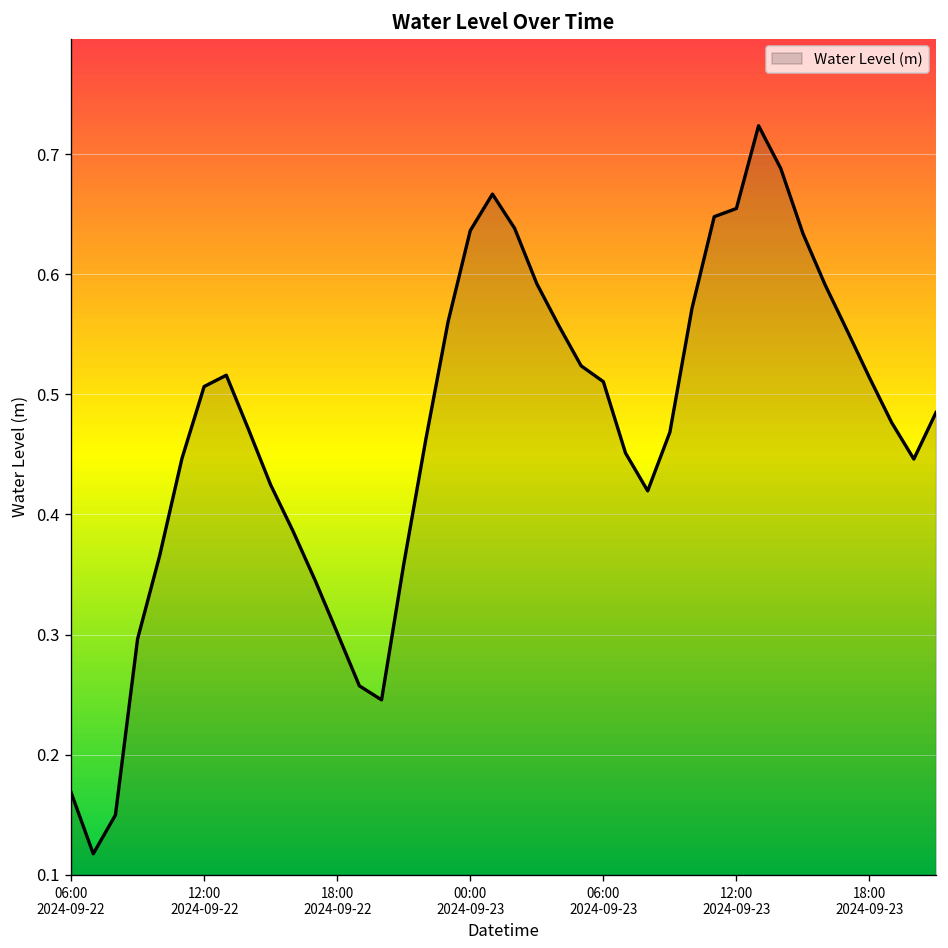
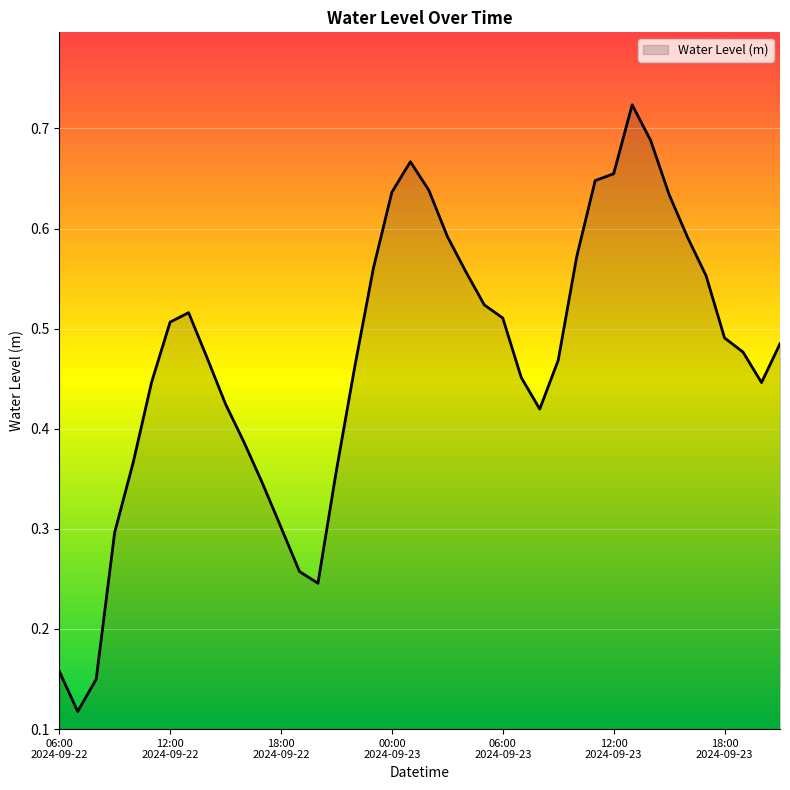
  {
-   "06:00 2024-09-22": 0.169,
+   "06:00 2024-09-22": 0.158,
    "12:00 2024-09-22": 0.506,
    "18:00 2024-09-22": 0.302,
    "00:00 2024-09-23": 0.636,
    "06:00 2024-09-23": 0.511,
    "12:00 2024-09-23": 0.655,
-   "18:00 2024-09-23": 0.514
+   "18:00 2024-09-23": 0.491
  }
